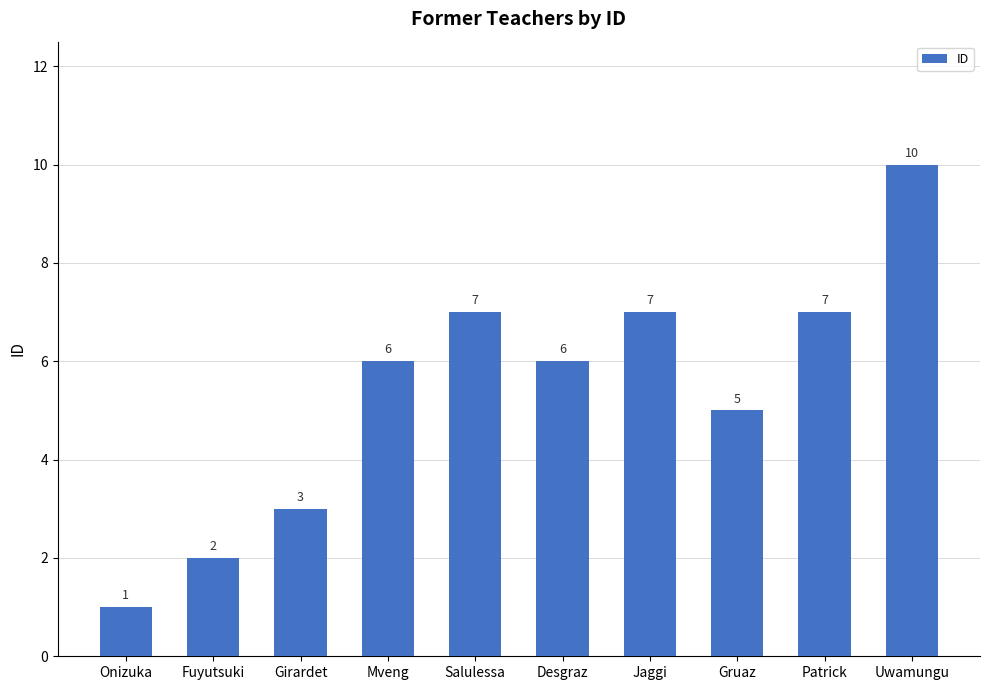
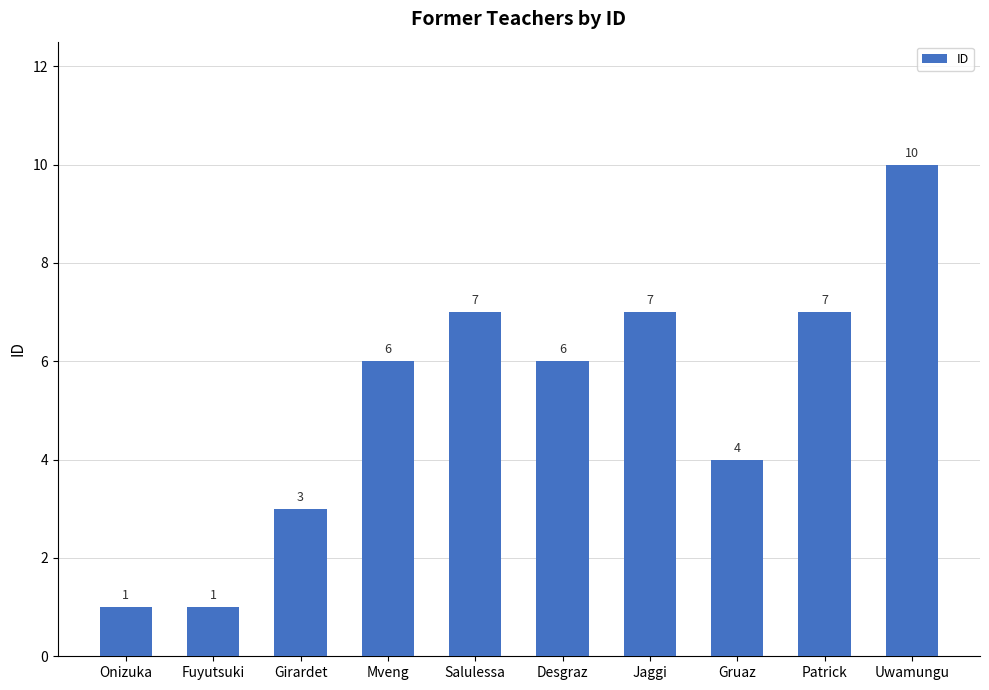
  {
    "Onizuka": 1,
-   "Fuyutsuki": 2,
+   "Fuyutsuki": 1,
    "Girardet": 3,
    "Mveng": 6,
    "Salulessa": 7,
    "Desgraz": 6,
    "Jaggi": 7,
-   "Gruaz": 5,
+   "Gruaz": 4,
    "Patrick": 7,
    "Uwamungu": 10
  }
